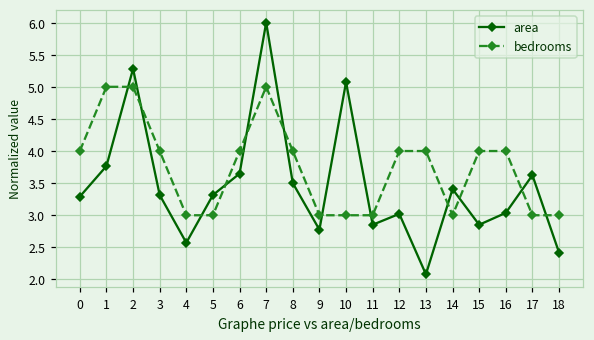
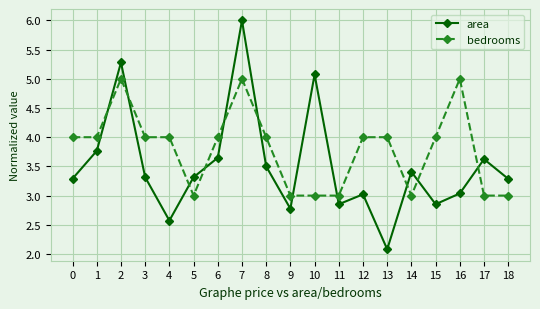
  {
    "area": {
      "0": 3.3,
      "1": 3.8,
      "2": 5.3,
      "3": 3.3,
      "4": 2.6,
      "5": 3.3,
      "6": 3.6,
      "7": 6.0,
      "8": 3.5,
      "9": 2.8,
      "10": 5.1,
      "11": 2.9,
      "12": 3.0,
      "13": 2.1,
      "14": 3.4,
      "15": 2.9,
      "16": 3.0,
      "17": 3.6,
-     "18": 2.4
+     "18": 3.3
    },
    "bedrooms": {
      "0": 4,
-     "1": 5,
+     "1": 4,
      "2": 5,
      "3": 4,
-     "4": 3,
+     "4": 4,
      "5": 3,
      "6": 4,
      "7": 5,
      "8": 4,
      "9": 3,
      "10": 3,
      "11": 3,
      "12": 4,
      "13": 4,
      "14": 3,
      "15": 4,
-     "16": 4,
+     "16": 5,
      "17": 3,
      "18": 3
    }
  }
